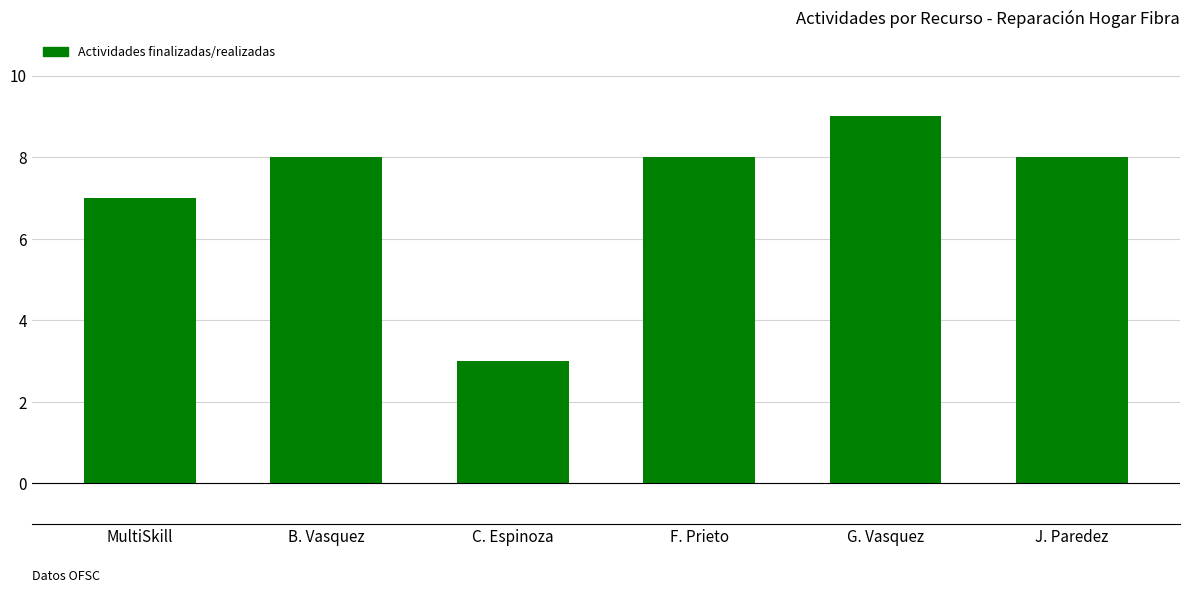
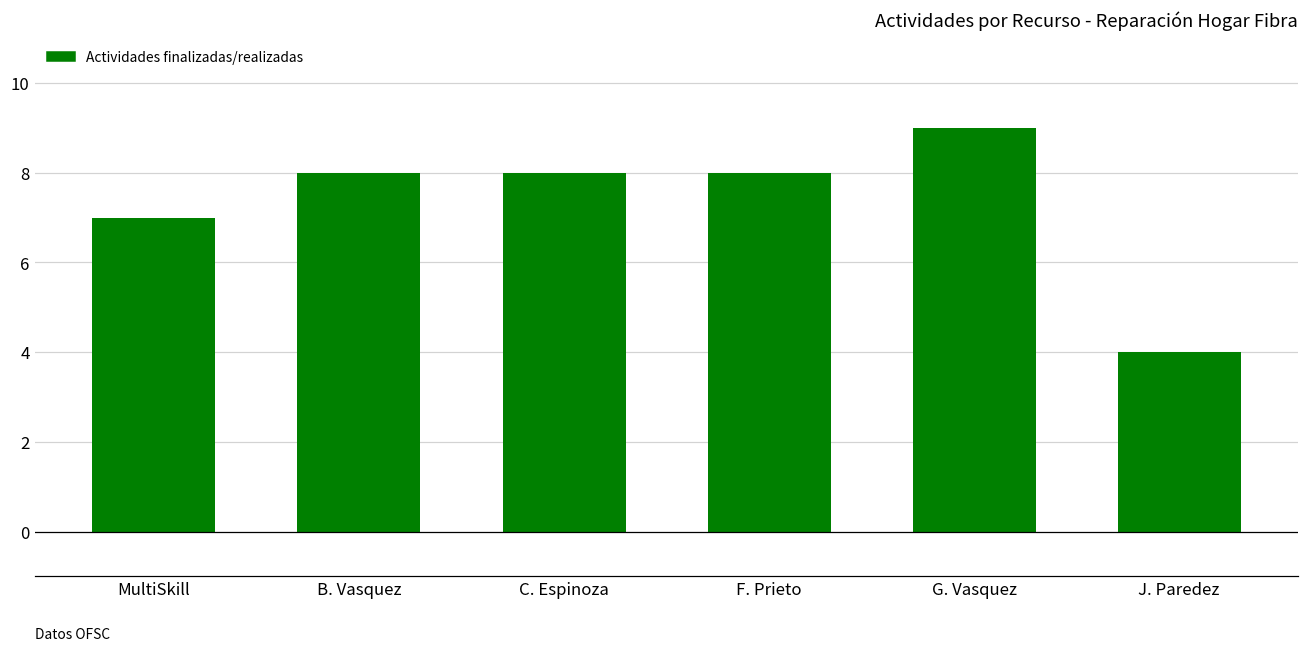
  {
    "MultiSkill": 7,
    "B. Vasquez": 8,
-   "C. Espinoza": 3,
+   "C. Espinoza": 8,
    "F. Prieto": 8,
    "G. Vasquez": 9,
-   "J. Paredez": 8
+   "J. Paredez": 4
  }
